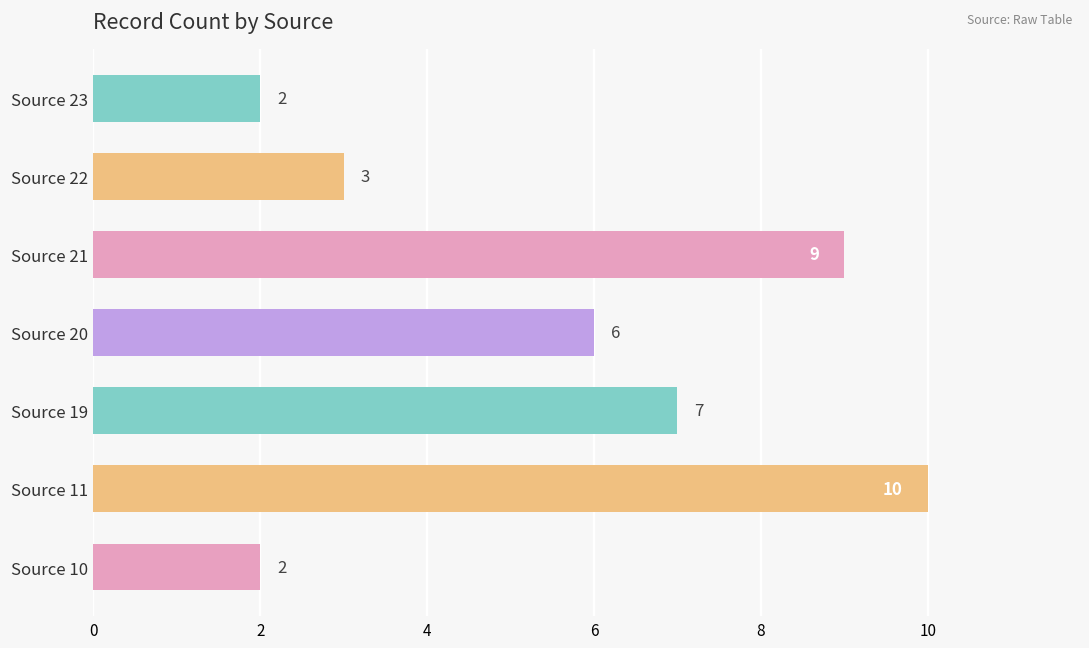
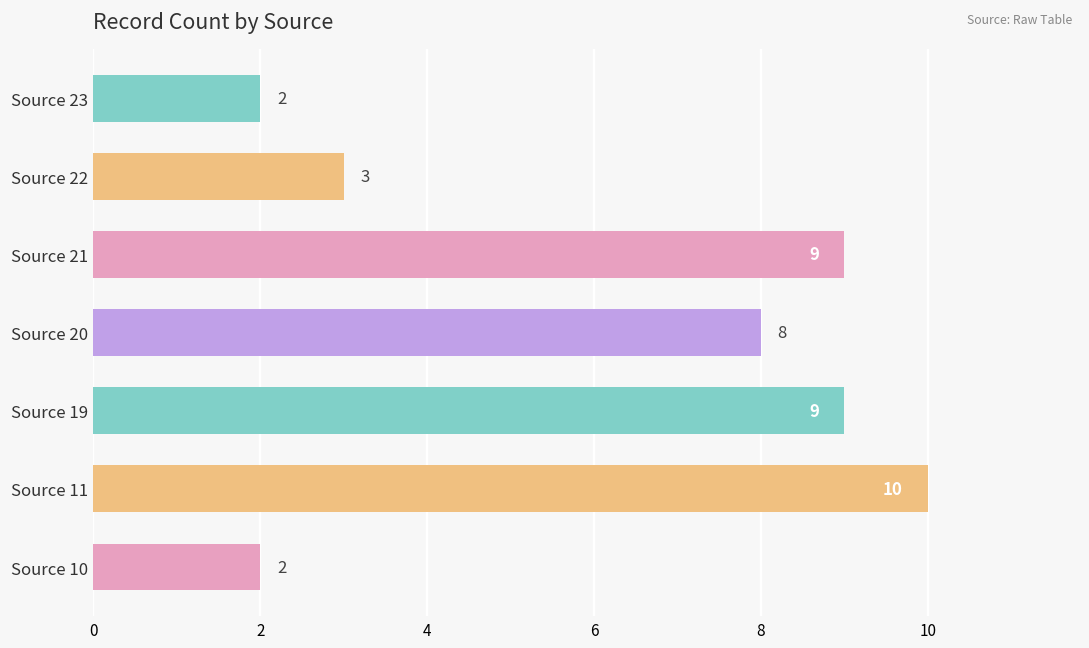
  {
    "Source 23": 2,
    "Source 22": 3,
    "Source 21": 9,
-   "Source 20": 6,
-   "Source 19": 7,
+   "Source 20": 8,
+   "Source 19": 9,
    "Source 11": 10,
    "Source 10": 2
  }
